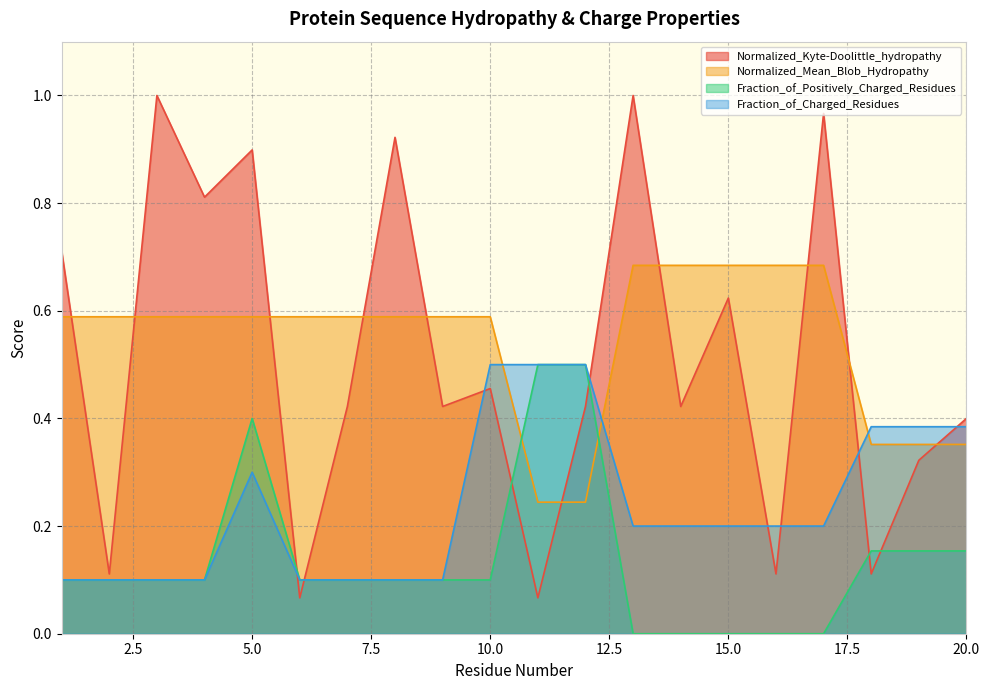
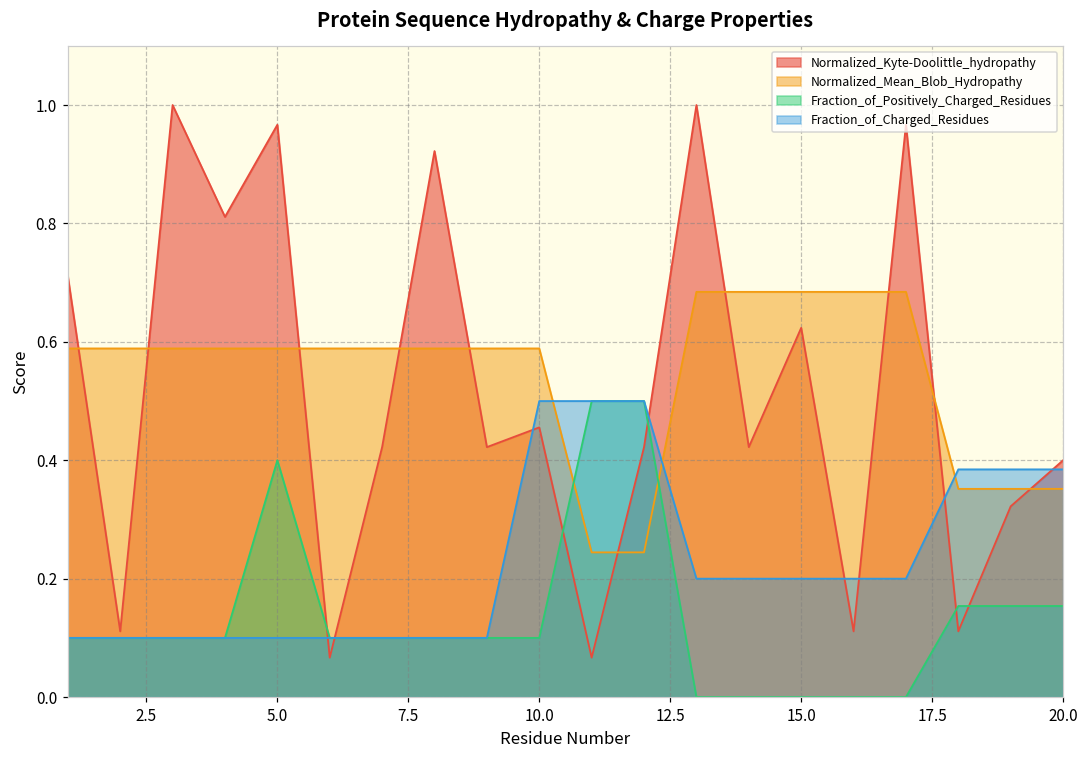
  {
    "Normalized_Kyte-Doolittle_hydropathy": {
-     "5.0": 0.90,
+     "5.0": 0.97,
      "10.0": 0.46,
      "15.0": 0.62,
      "20.0": 0.40
    },
    "Normalized_Mean_Blob_Hydropathy": {
      "5.0": 0.59,
      "10.0": 0.59,
      "15.0": 0.68,
      "20.0": 0.35
    },
    "Fraction_of_Positively_Charged_Residues": {
      "5.0": 0.40,
      "10.0": 0.10,
      "15.0": 0.00,
      "20.0": 0.15
    },
    "Fraction_of_Charged_Residues": {
-     "5.0": 0.3,
+     "5.0": 0.1,
      "10.0": 0.5,
      "15.0": 0.2,
      "20.0": 0.38
    }
  }
